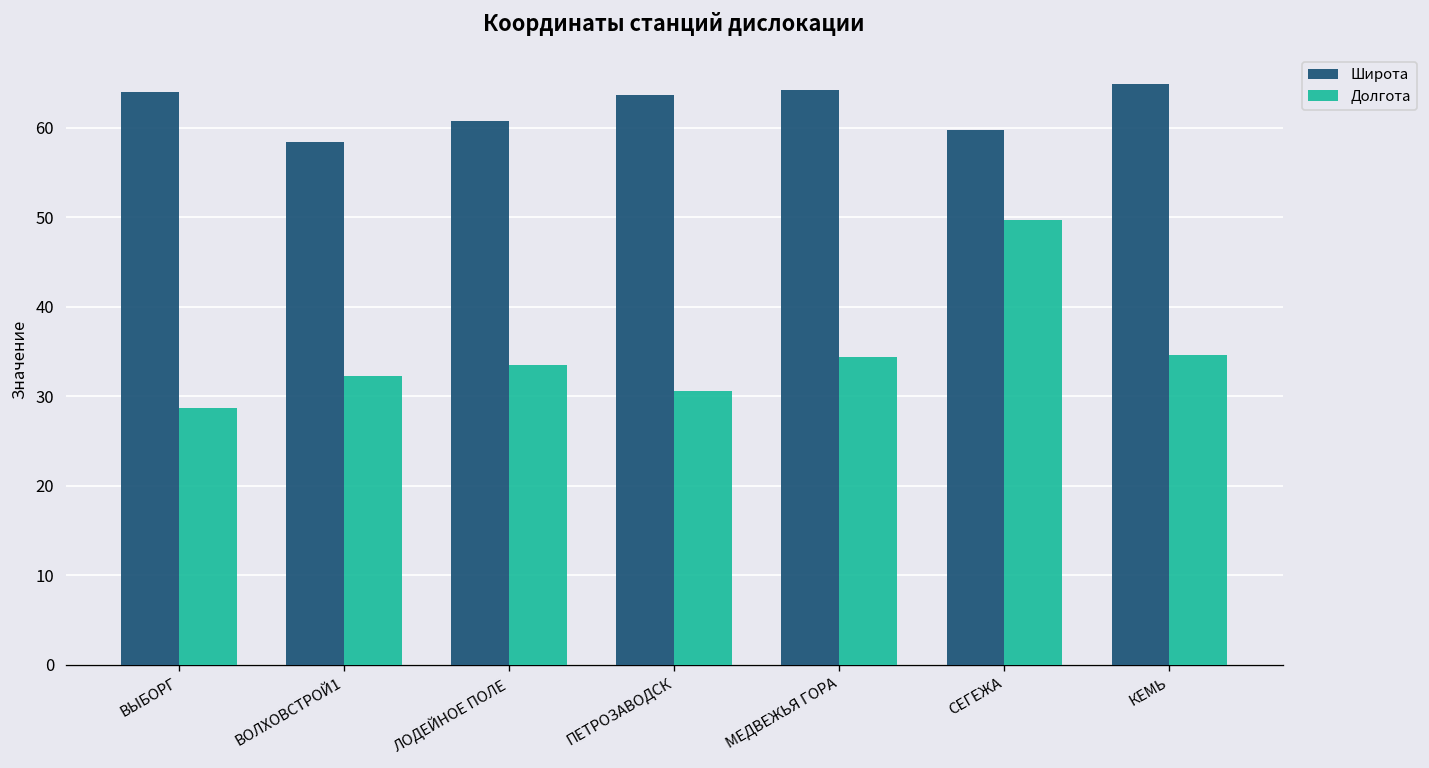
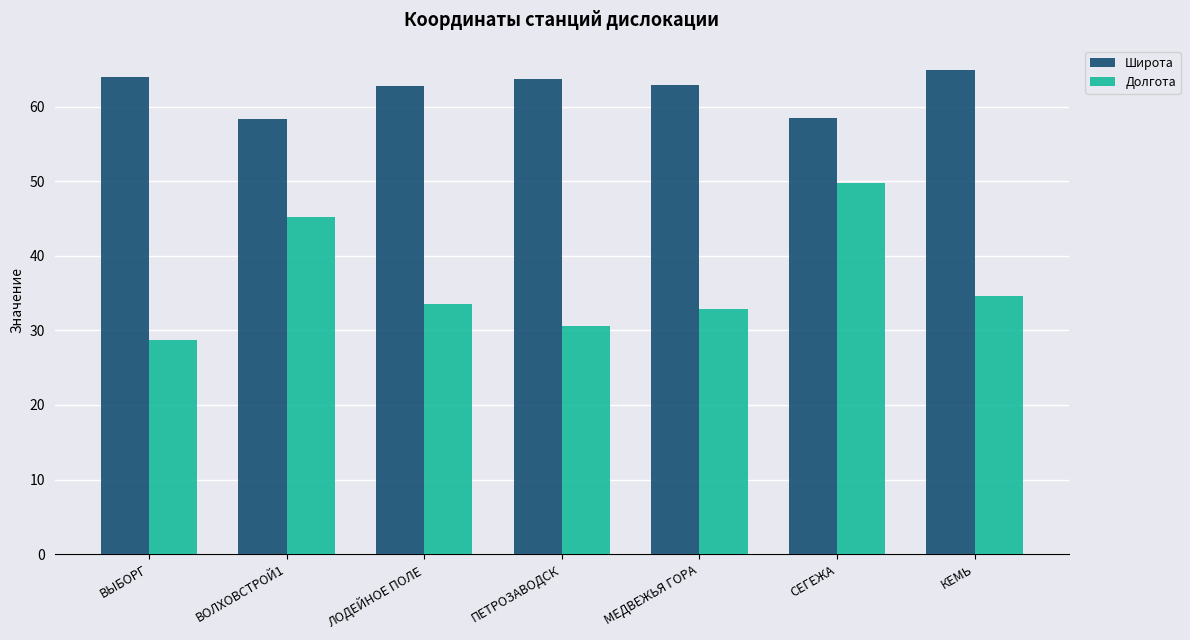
  {
    "Широта": {
      "ВЫБОРГ": 64,
      "ВОЛХОВСТРОЙ1": 58,
-     "ЛОДЕЙНОЕ ПОЛЕ": 61,
+     "ЛОДЕЙНОЕ ПОЛЕ": 63,
      "ПЕТРОЗАВОДСК": 64,
-     "МЕДВЕЖЬЯ ГОРА": 64,
-     "СЕГЕЖА": 60,
+     "МЕДВЕЖЬЯ ГОРА": 63,
+     "СЕГЕЖА": 58,
      "КЕМЬ": 65
    },
    "Долгота": {
      "ВЫБОРГ": 29,
-     "ВОЛХОВСТРОЙ1": 32,
+     "ВОЛХОВСТРОЙ1": 45,
      "ЛОДЕЙНОЕ ПОЛЕ": 34,
      "ПЕТРОЗАВОДСК": 31,
-     "МЕДВЕЖЬЯ ГОРА": 34,
+     "МЕДВЕЖЬЯ ГОРА": 33,
      "СЕГЕЖА": 50,
      "КЕМЬ": 35
    }
  }
